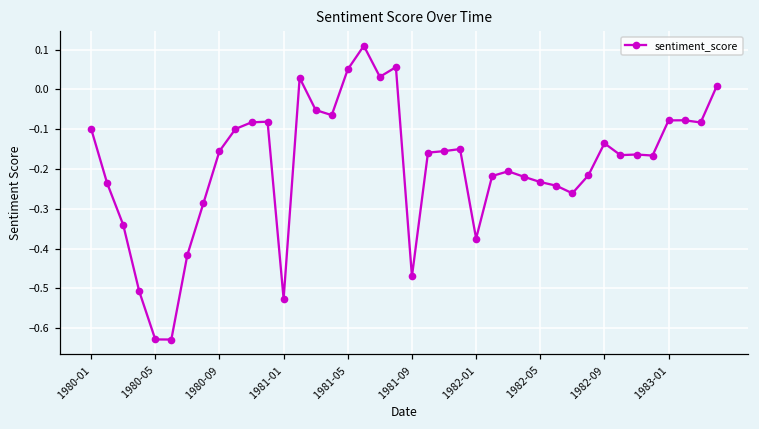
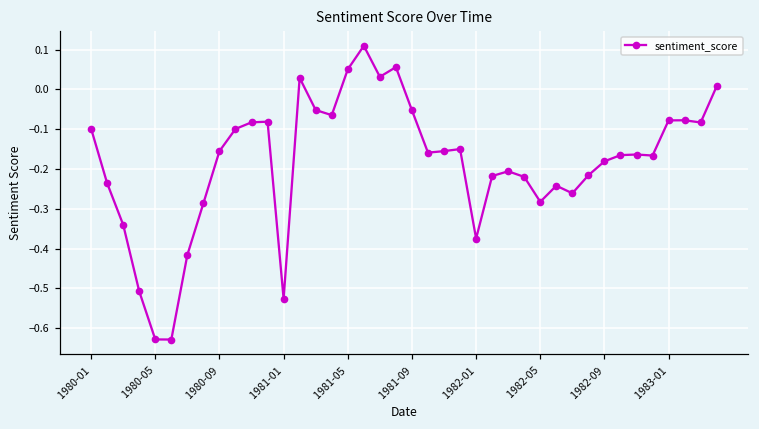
  {
    "1980-01": -0.10,
    "1980-05": -0.63,
    "1980-09": -0.16,
    "1981-01": -0.53,
    "1981-05": 0.05,
-   "1981-09": -0.47,
+   "1981-09": -0.05,
    "1982-01": -0.37,
-   "1982-05": -0.23,
-   "1982-09": -0.14,
+   "1982-05": -0.28,
+   "1982-09": -0.18,
    "1983-01": -0.08
  }
